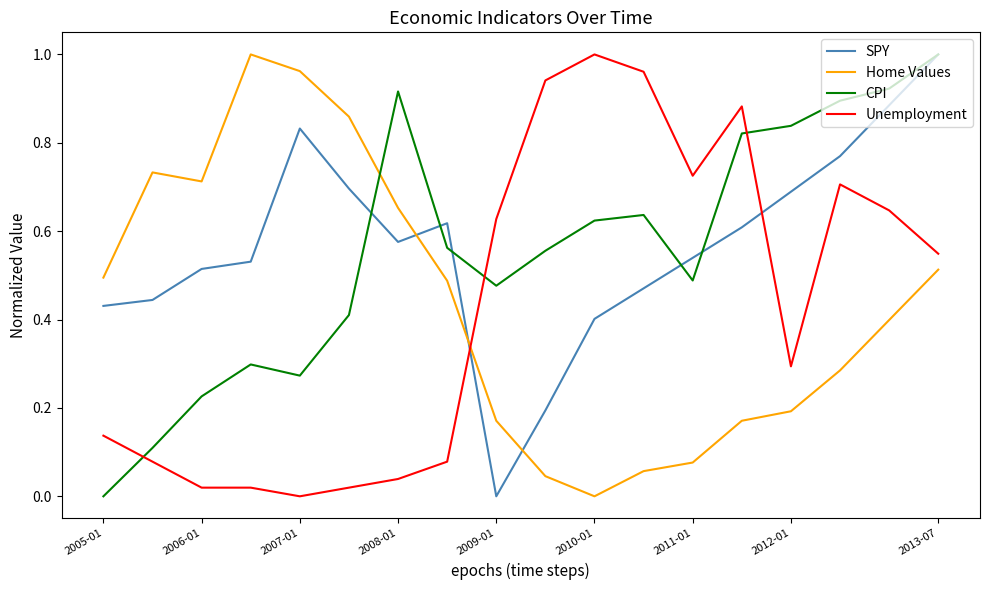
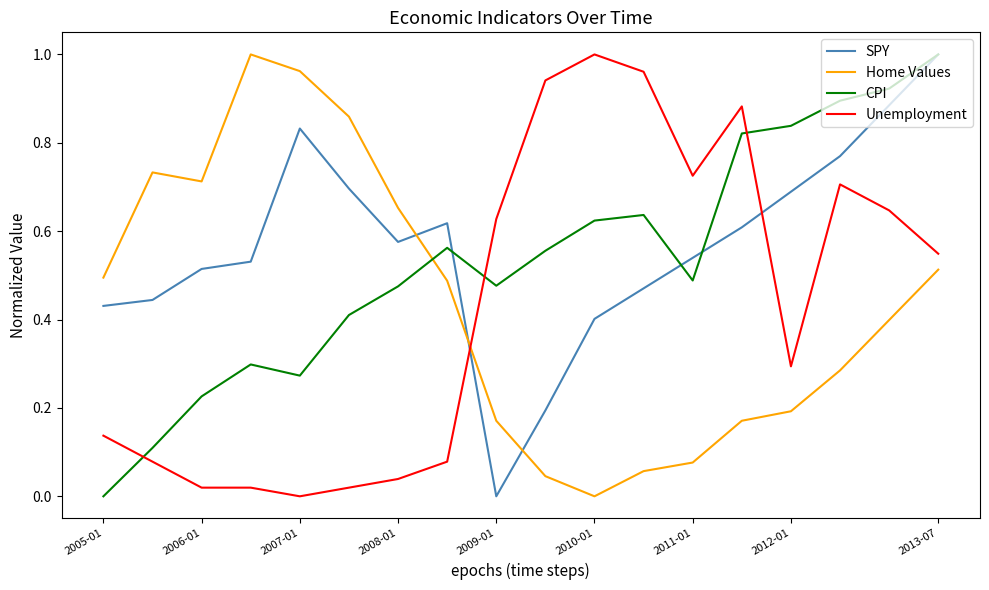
  {
    "SPY": {
      "2005-01": 0.43,
      "2006-01": 0.51,
      "2007-01": 0.83,
      "2008-01": 0.58,
      "2009-01": 0.00,
      "2010-01": 0.40,
      "2011-01": 0.54,
      "2012-01": 0.69
    },
    "Home Values": {
      "2005-01": 0.49,
      "2006-01": 0.71,
      "2007-01": 0.96,
      "2008-01": 0.65,
      "2009-01": 0.17,
      "2010-01": 0.00,
      "2011-01": 0.08,
      "2012-01": 0.19,
      "2013-07": 0.51
    },
    "CPI": {
      "2005-01": 0.00,
      "2006-01": 0.23,
      "2007-01": 0.27,
-     "2008-01": 0.92,
+     "2008-01": 0.48,
      "2009-01": 0.48,
      "2010-01": 0.62,
      "2011-01": 0.49,
      "2012-01": 0.84
    },
    "Unemployment": {
      "2005-01": 0.14,
      "2006-01": 0.02,
      "2007-01": 0.00,
      "2008-01": 0.04,
      "2009-01": 0.63,
      "2010-01": 1.00,
      "2011-01": 0.73,
      "2012-01": 0.29,
      "2013-07": 0.55
    }
  }
